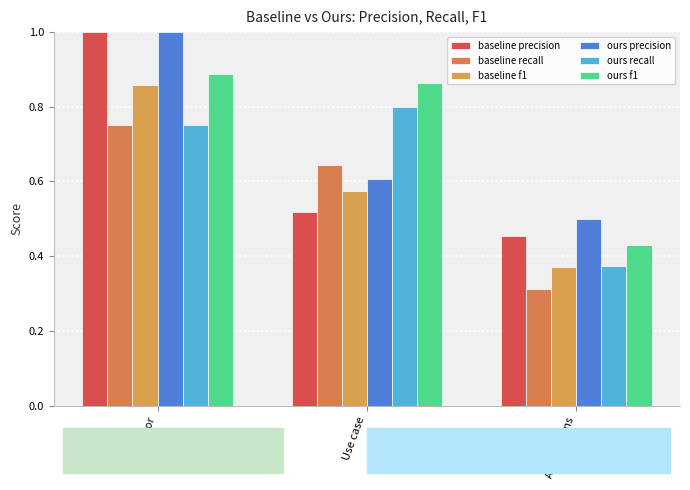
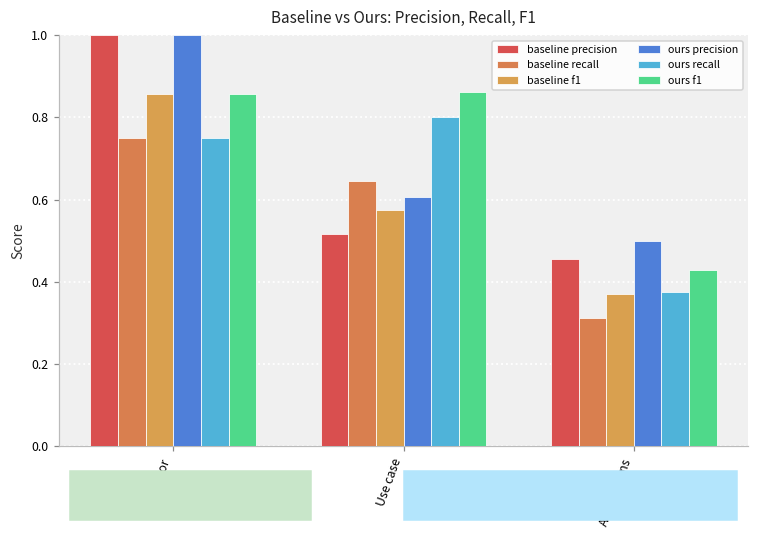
  {
    "ours f1": {
-     "Actor": 0.89,
+     "Actor": 0.86,
      "Use case": 0.86,
      "Associations": 0.43
    }
  }
